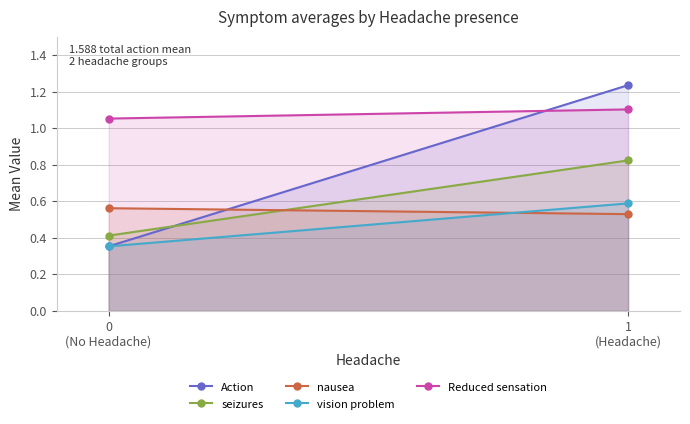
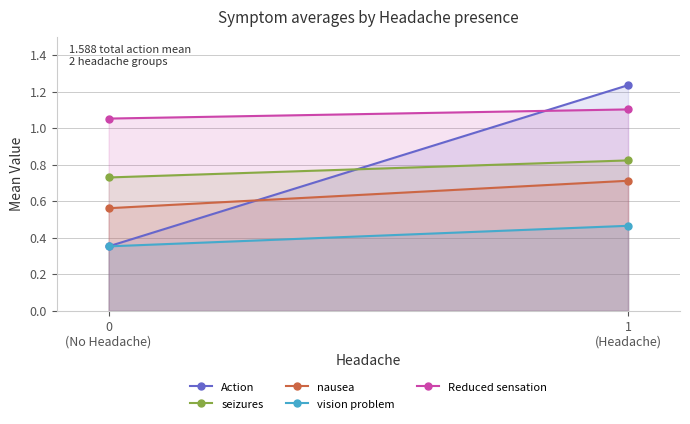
  {
    "Action": {
      "1 (Headache)": 1.24
    },
    "seizures": {
-     "0 (No Headache)": 0.41,
+     "0 (No Headache)": 0.73,
      "1 (Headache)": 0.82
    },
    "nausea": {
      "0 (No Headache)": 0.56,
-     "1 (Headache)": 0.53
+     "1 (Headache)": 0.71
    },
    "vision problem": {
-     "1 (Headache)": 0.59
+     "1 (Headache)": 0.47
    },
    "Reduced sensation": {
      "0 (No Headache)": 1.05,
      "1 (Headache)": 1.10
    }
  }
